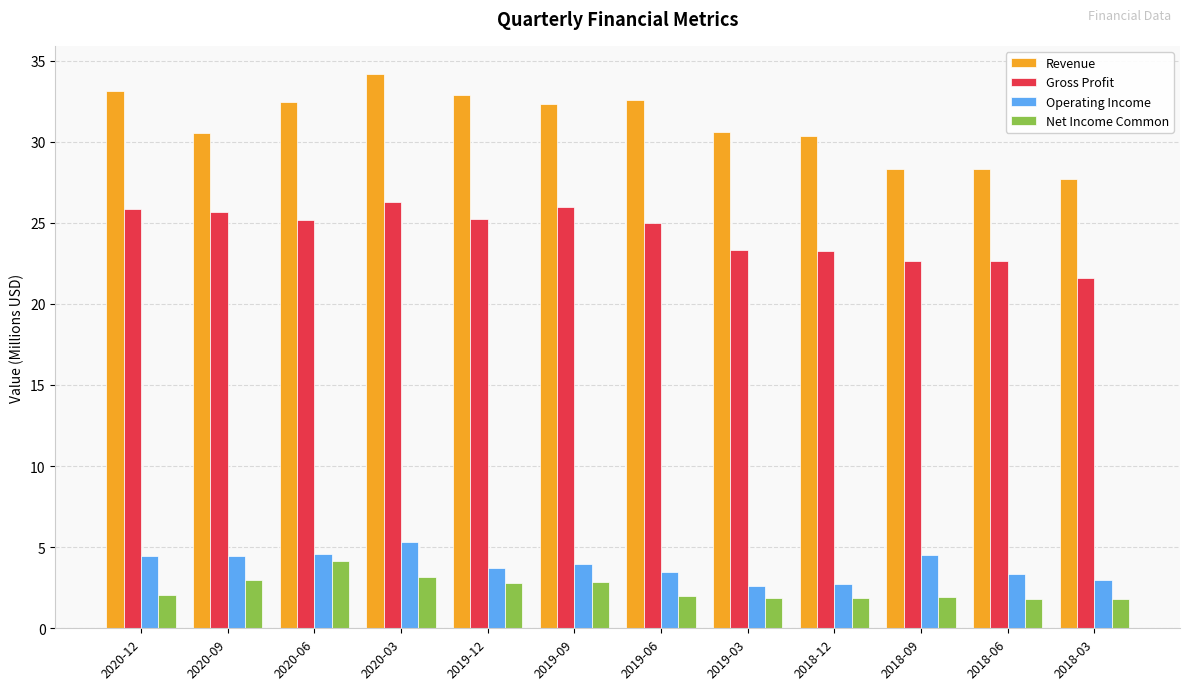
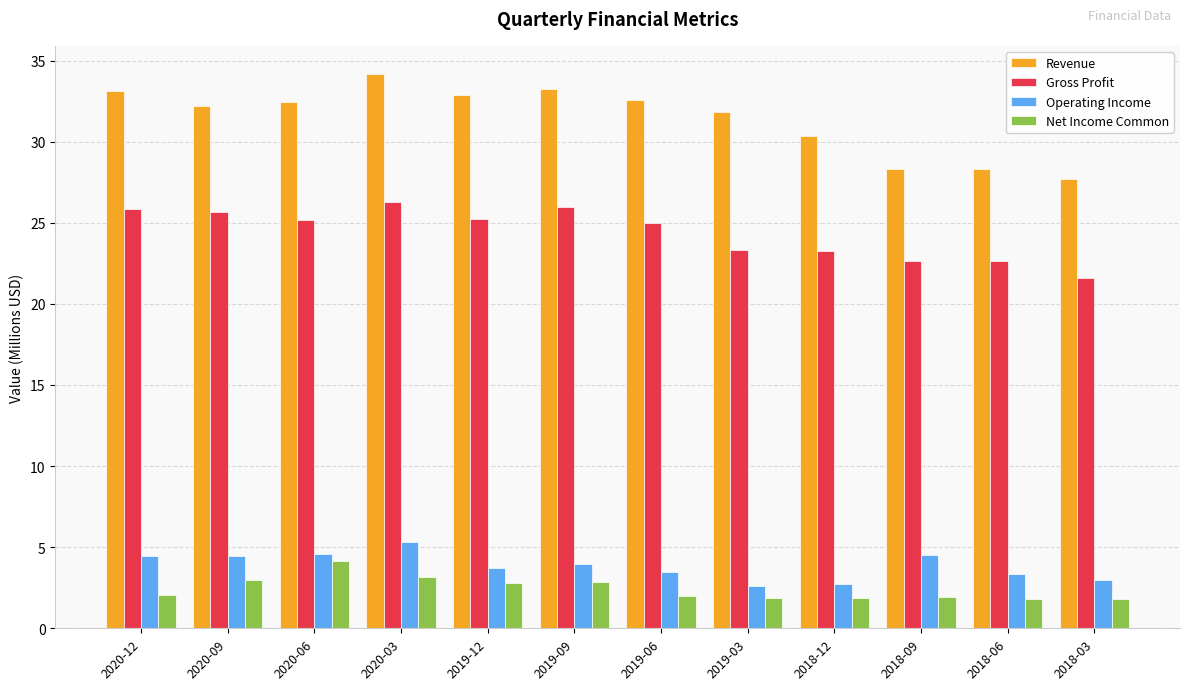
  {
    "Revenue": {
      "2020-12": 33.1,
-     "2020-09": 30.6,
+     "2020-09": 32.2,
      "2020-06": 32.5,
      "2020-03": 34.2,
      "2019-12": 32.9,
-     "2019-09": 32.3,
+     "2019-09": 33.2,
      "2019-06": 32.6,
-     "2019-03": 30.6,
+     "2019-03": 31.8,
      "2018-12": 30.3,
      "2018-09": 28.3,
      "2018-06": 28.3,
      "2018-03": 27.7
    },
    "Gross Profit": {
      "2020-12": 25.9,
      "2020-09": 25.6,
      "2020-06": 25.2,
      "2020-03": 26.3,
      "2019-12": 25.3,
      "2019-09": 26.0,
      "2019-06": 25.0,
      "2019-03": 23.3,
      "2018-12": 23.3,
      "2018-09": 22.6,
      "2018-06": 22.6,
      "2018-03": 21.6
    },
    "Operating Income": {
      "2020-12": 4.4,
      "2020-09": 4.4,
      "2020-06": 4.6,
      "2020-03": 5.3,
      "2019-12": 3.7,
      "2019-09": 4.0,
      "2019-06": 3.5,
      "2019-03": 2.6,
      "2018-12": 2.7,
      "2018-09": 4.5,
      "2018-06": 3.4,
      "2018-03": 3.0
    },
    "Net Income Common": {
      "2020-12": 2.1,
      "2020-09": 3.0,
      "2020-06": 4.2,
      "2020-03": 3.1,
      "2019-12": 2.8,
      "2019-09": 2.8,
      "2019-06": 2.0,
      "2019-03": 1.8,
      "2018-12": 1.9,
      "2018-09": 1.9,
      "2018-06": 1.8,
      "2018-03": 1.8
    }
  }
